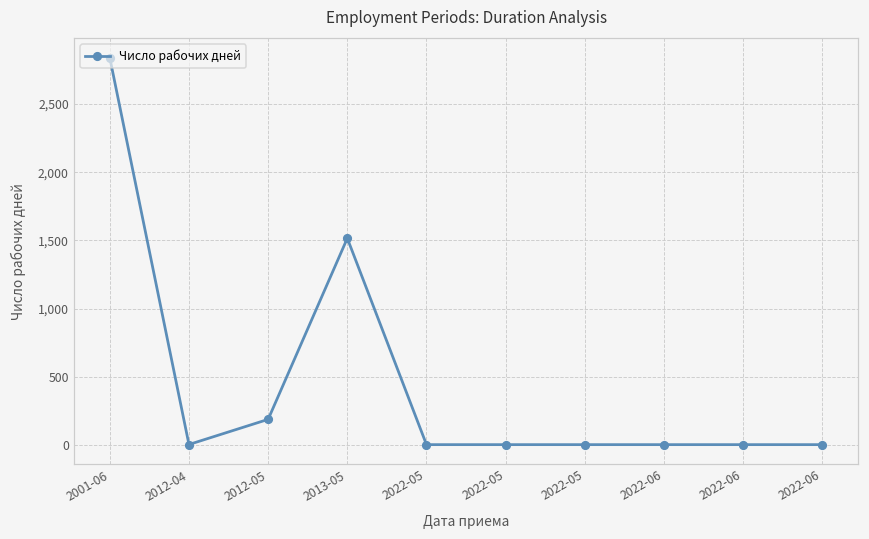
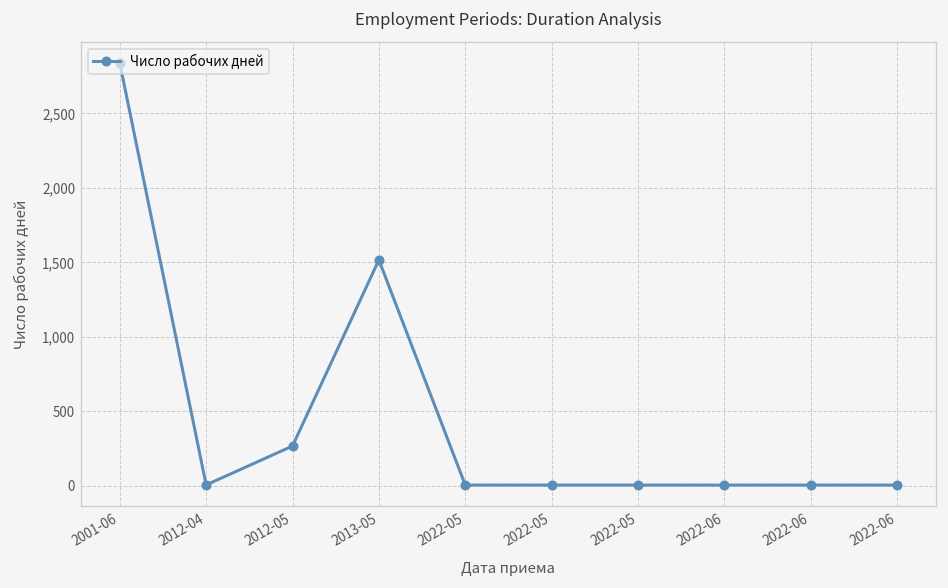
  {
    "2012-04": "10",
-   "2012-05": "190",
+   "2012-05": "270",
    "2013-05": "1,520"
  }
